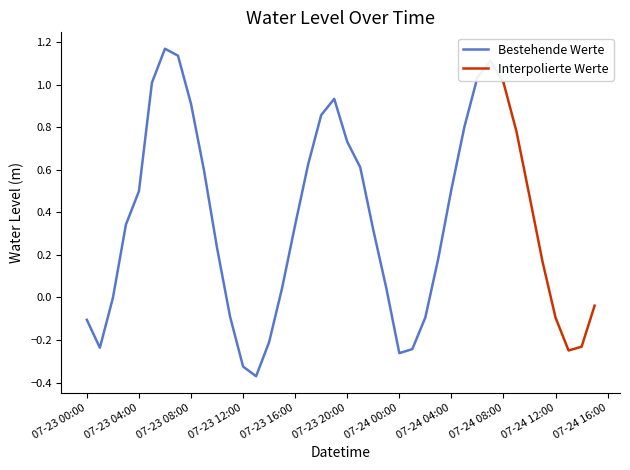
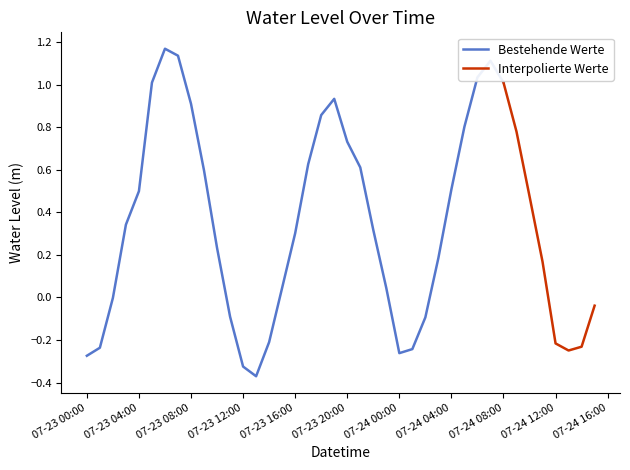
  {
    "Bestehende Werte": {
-     "07-23 00:00": -0.10,
+     "07-23 00:00": -0.27,
      "07-23 04:00": 0.50,
      "07-23 08:00": 0.91,
      "07-23 12:00": -0.32,
-     "07-23 16:00": 0.34,
+     "07-23 16:00": 0.30,
      "07-23 20:00": 0.73,
      "07-24 00:00": -0.26,
      "07-24 04:00": 0.51
    },
    "Interpolierte Werte": {
-     "07-24 12:00": -0.09
+     "07-24 12:00": -0.22
    }
  }
